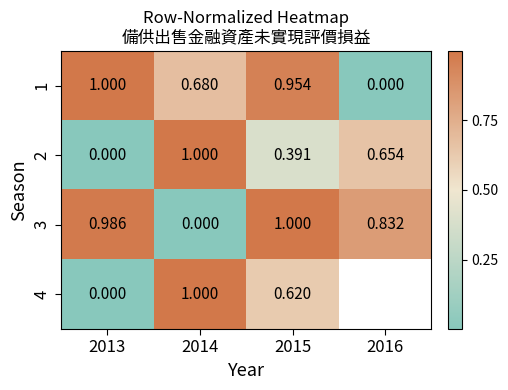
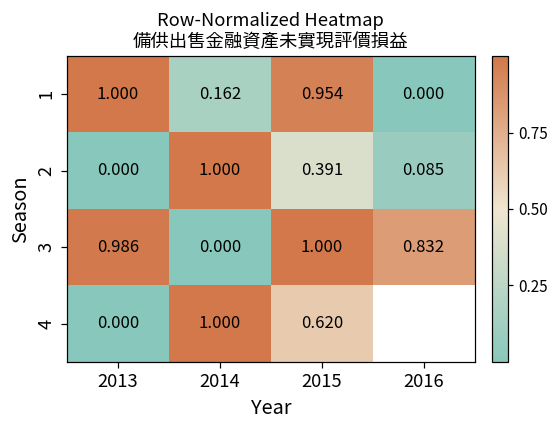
  {
    "1": {
      "2013": 1.000,
-     "2014": 0.680,
+     "2014": 0.162,
      "2015": 0.954,
      "2016": 0.000
    },
    "2": {
      "2013": 0.000,
      "2014": 1.000,
      "2015": 0.391,
-     "2016": 0.654
+     "2016": 0.085
    },
    "3": {
      "2013": 0.986,
      "2014": 0.000,
      "2015": 1.000,
      "2016": 0.832
    },
    "4": {
      "2013": 0.000,
      "2014": 1.000,
      "2015": 0.620
    }
  }
